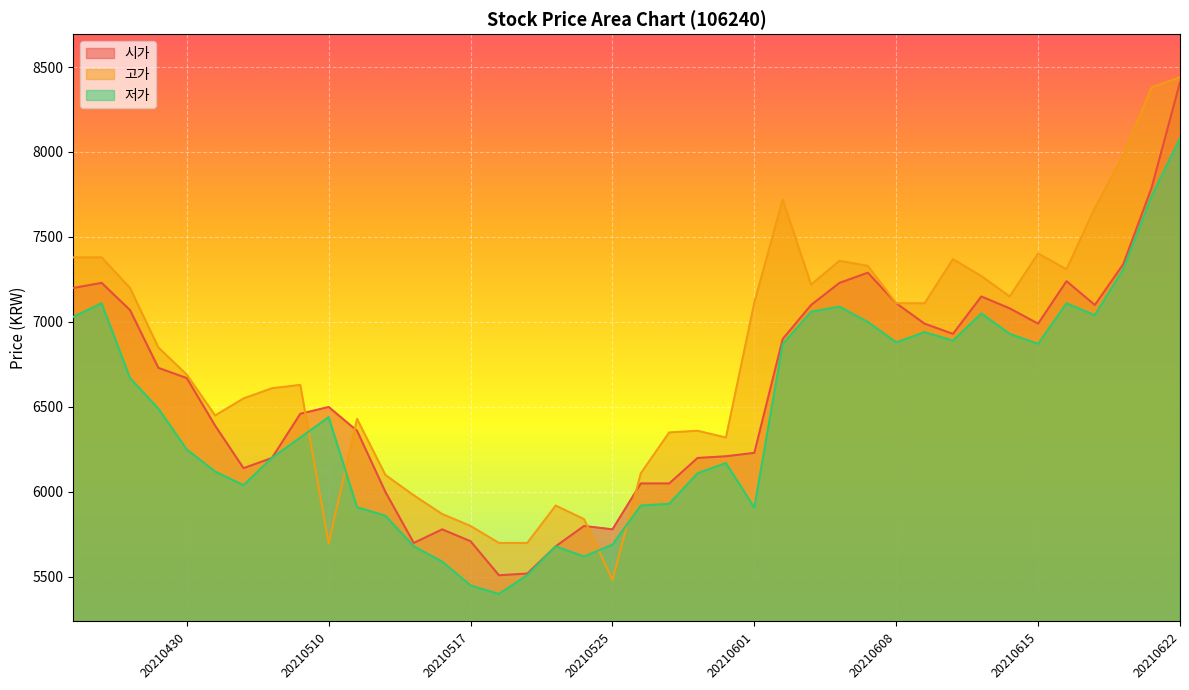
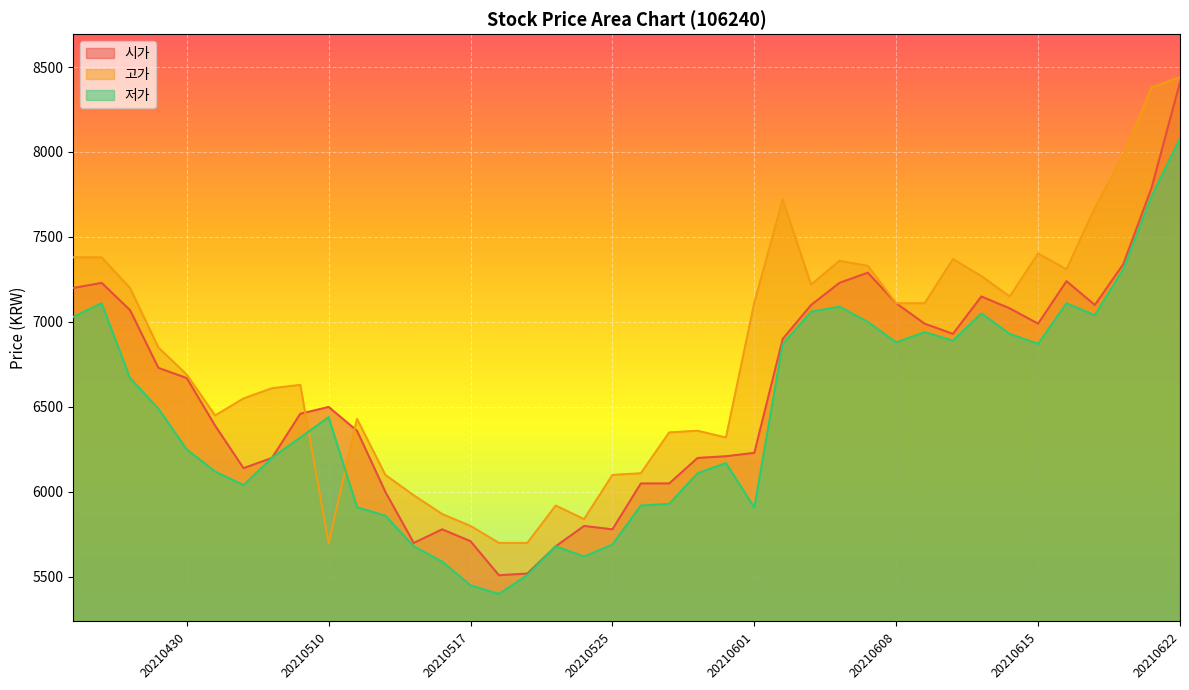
  {
    "시가": {
      "20210430": 6670,
      "20210510": 6500,
      "20210517": 5710,
      "20210525": 5780,
      "20210601": 6230,
      "20210615": 6990,
      "20210622": 8410
    },
    "고가": {
      "20210430": 6690,
      "20210510": 5700,
      "20210517": 5800,
-     "20210525": 5480,
+     "20210525": 6100,
      "20210601": 7110,
      "20210615": 7400,
      "20210622": 8440
    },
    "저가": {
      "20210430": 6250,
      "20210510": 6440,
      "20210517": 5450,
      "20210525": 5690,
      "20210601": 5910,
      "20210608": 6880,
      "20210615": 6870,
      "20210622": 8080
    }
  }
